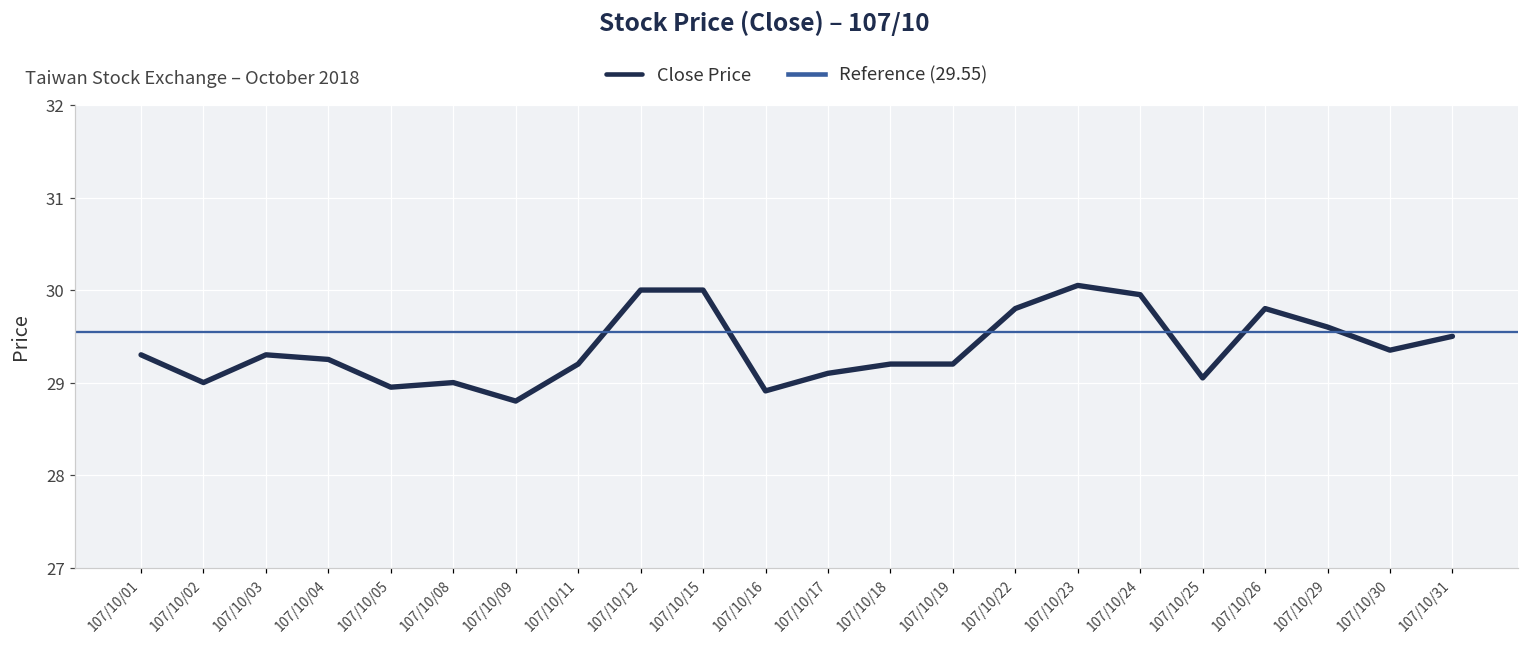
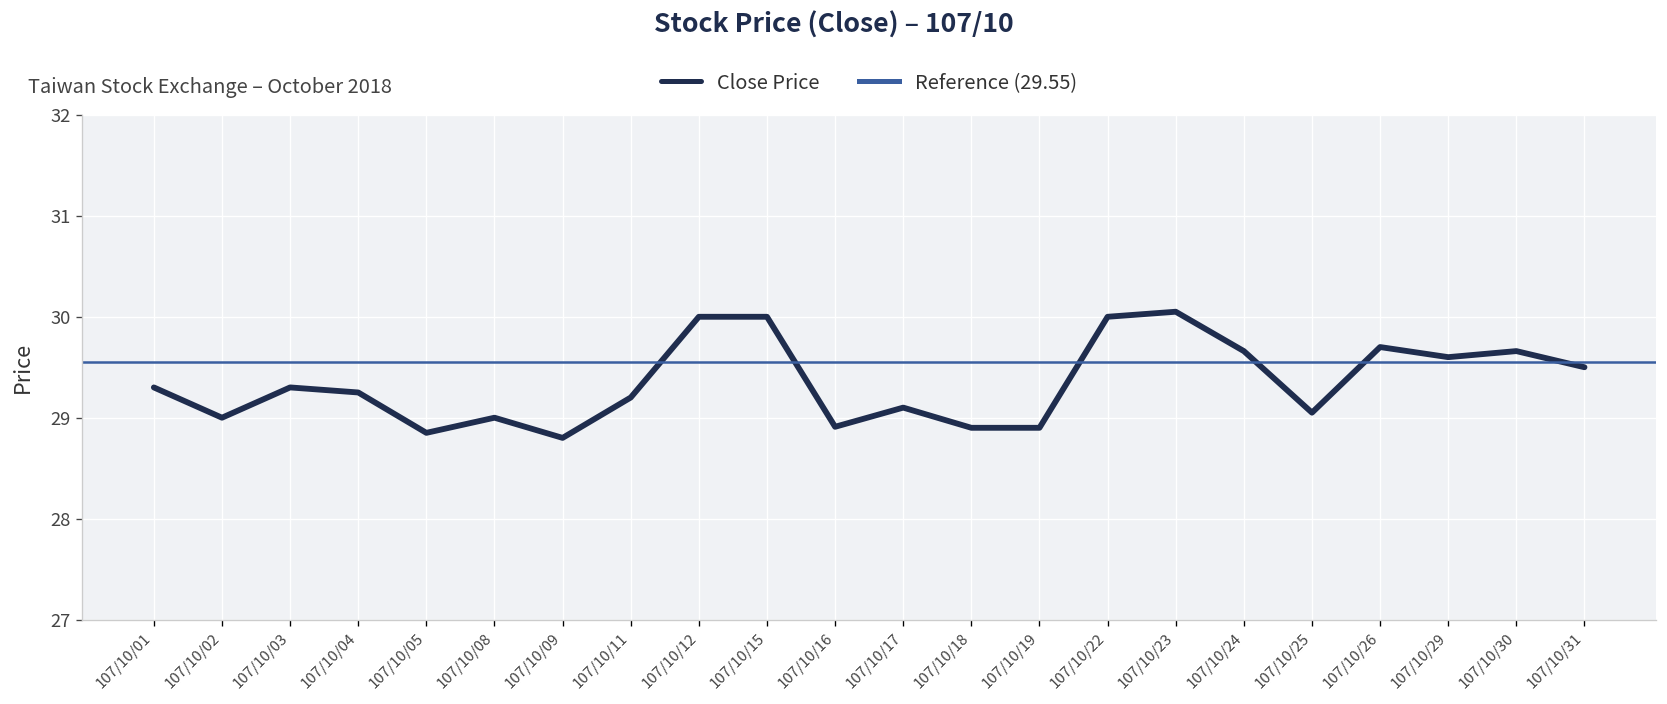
  {
    "107/10/01": 29.3,
    "107/10/02": 29.0,
    "107/10/03": 29.3,
    "107/10/04": 29.3,
-   "107/10/05": 29.0,
+   "107/10/05": 28.9,
    "107/10/08": 29.0,
    "107/10/09": 28.8,
    "107/10/11": 29.2,
    "107/10/12": 30.0,
    "107/10/15": 30.0,
    "107/10/16": 28.9,
    "107/10/17": 29.1,
-   "107/10/18": 29.2,
-   "107/10/19": 29.2,
-   "107/10/22": 29.8,
+   "107/10/18": 28.9,
+   "107/10/19": 28.9,
+   "107/10/22": 30.0,
    "107/10/23": 30.1,
-   "107/10/24": 30.0,
+   "107/10/24": 29.7,
    "107/10/25": 29.1,
-   "107/10/26": 29.8,
+   "107/10/26": 29.7,
    "107/10/29": 29.6,
-   "107/10/30": 29.4,
+   "107/10/30": 29.7,
    "107/10/31": 29.5
  }
